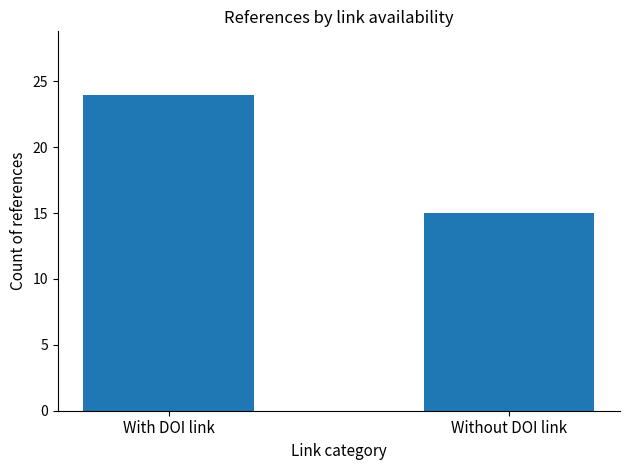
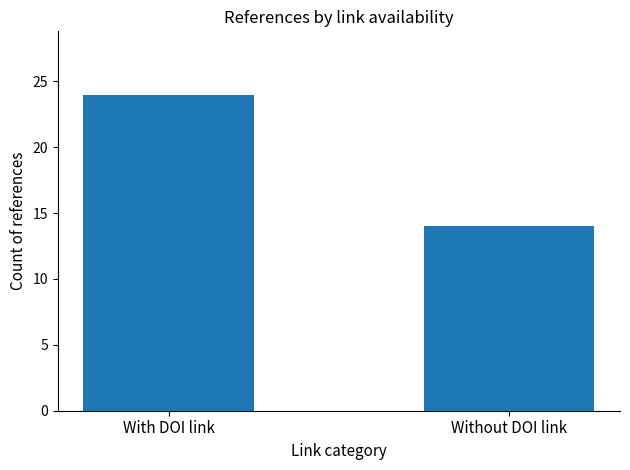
  {
    "With DOI link": 24,
-   "Without DOI link": 15
+   "Without DOI link": 14
  }
